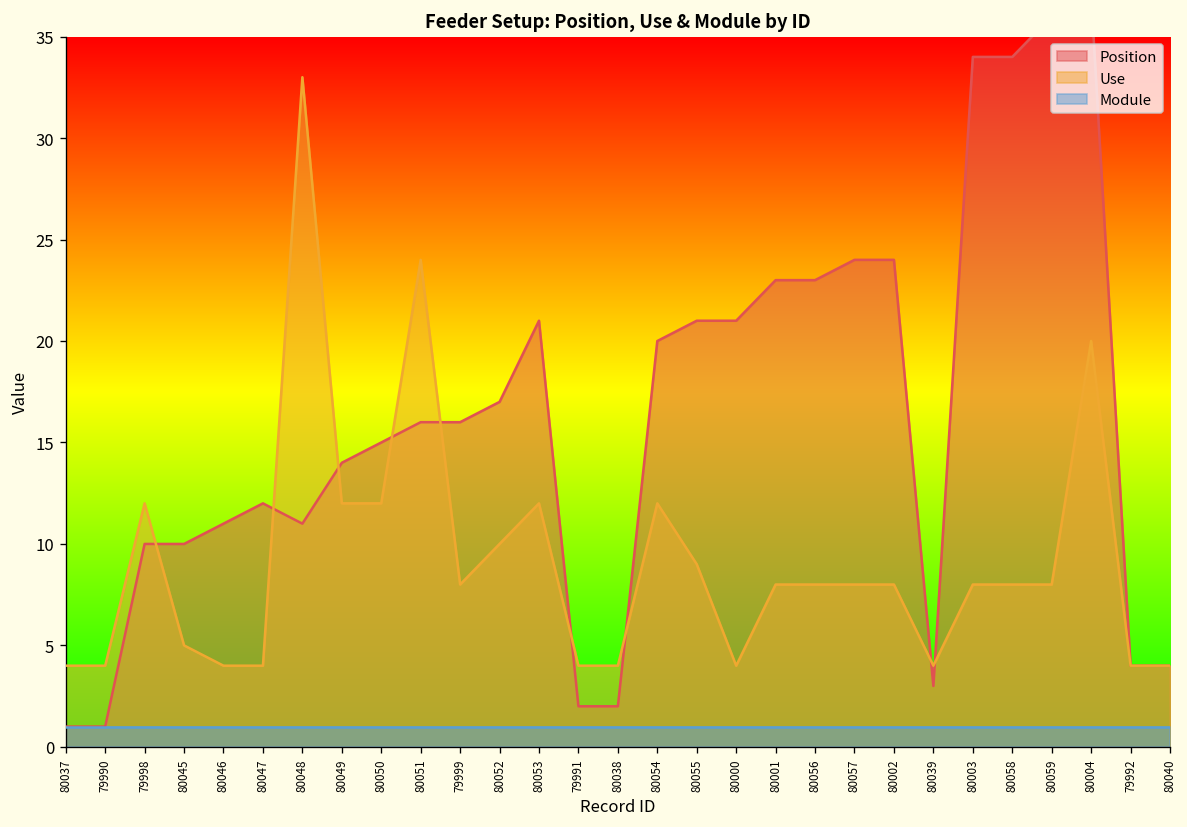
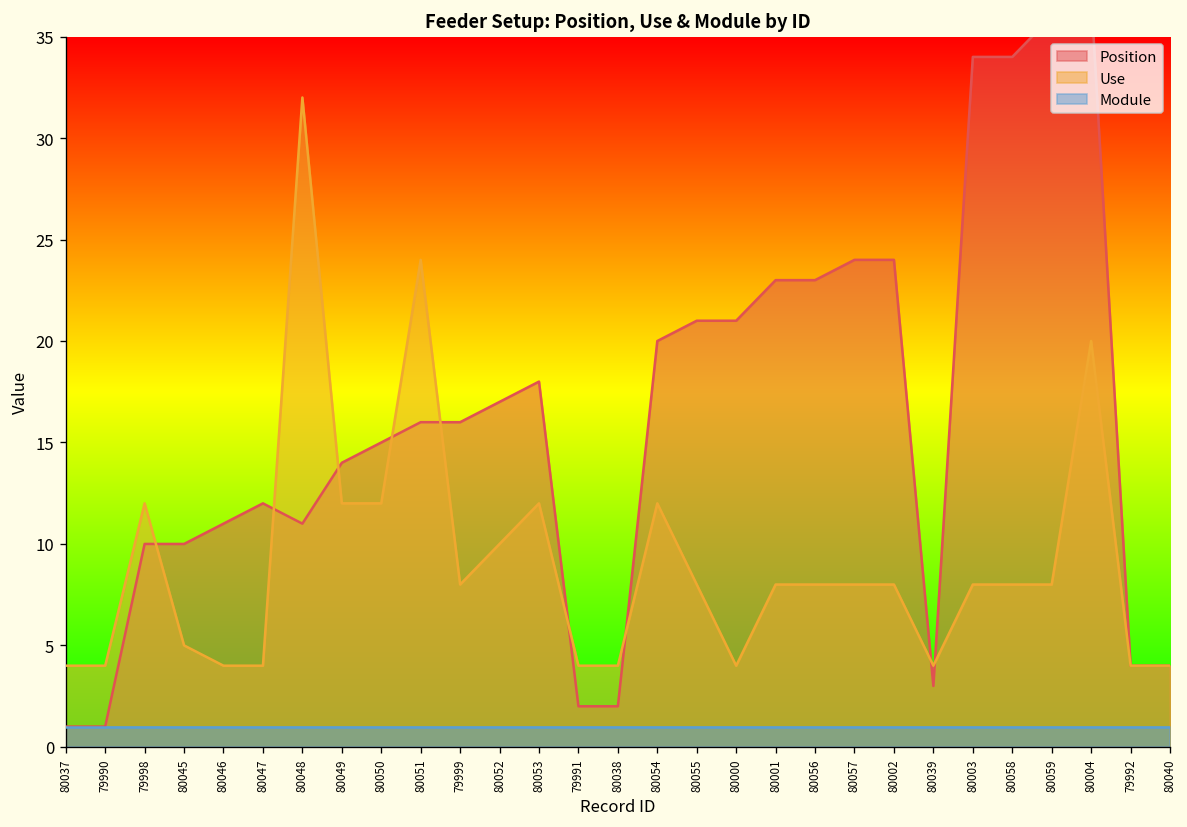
  {
    "Position": {
      "79998": 10,
      "80045": 10,
      "80046": 11,
      "80047": 12,
      "80048": 11,
      "80049": 14,
      "80050": 15,
      "80051": 16,
      "79999": 16,
      "80052": 17,
-     "80053": 21,
+     "80053": 18,
      "79991": 2,
      "80038": 2,
      "80054": 20,
      "80055": 21,
      "80000": 21,
      "80001": 23,
      "80056": 23,
      "80057": 24,
      "80002": 24,
      "80039": 3,
      "80003": 34,
      "80058": 34
    },
    "Use": {
      "80037": 4,
      "79990": 4,
      "79998": 12,
      "80045": 5,
      "80046": 4,
      "80047": 4,
-     "80048": 33,
+     "80048": 32,
      "80049": 12,
      "80050": 12,
      "80051": 24,
      "79999": 8,
      "80052": 10,
      "80053": 12,
      "79991": 4,
      "80038": 4,
      "80054": 12,
-     "80055": 9,
+     "80055": 8,
      "80000": 4,
      "80001": 8,
      "80056": 8,
      "80057": 8,
      "80002": 8,
      "80039": 4,
      "80003": 8,
      "80058": 8,
      "80059": 8,
      "80004": 20
    },
    "Module": {
      "79998": 1,
      "80045": 1,
      "80046": 1,
      "80047": 1,
      "80048": 1,
      "80049": 1,
      "80050": 1,
      "80051": 1,
      "79999": 1,
      "80052": 1,
      "80053": 1,
      "79991": 1,
      "80038": 1,
      "80054": 1,
      "80055": 1,
      "80000": 1,
      "80001": 1,
      "80056": 1,
      "80057": 1,
      "80002": 1,
      "80039": 1,
      "80003": 1,
      "80058": 1,
      "80059": 1,
      "80004": 1,
      "79992": 1,
      "80040": 1
    }
  }
